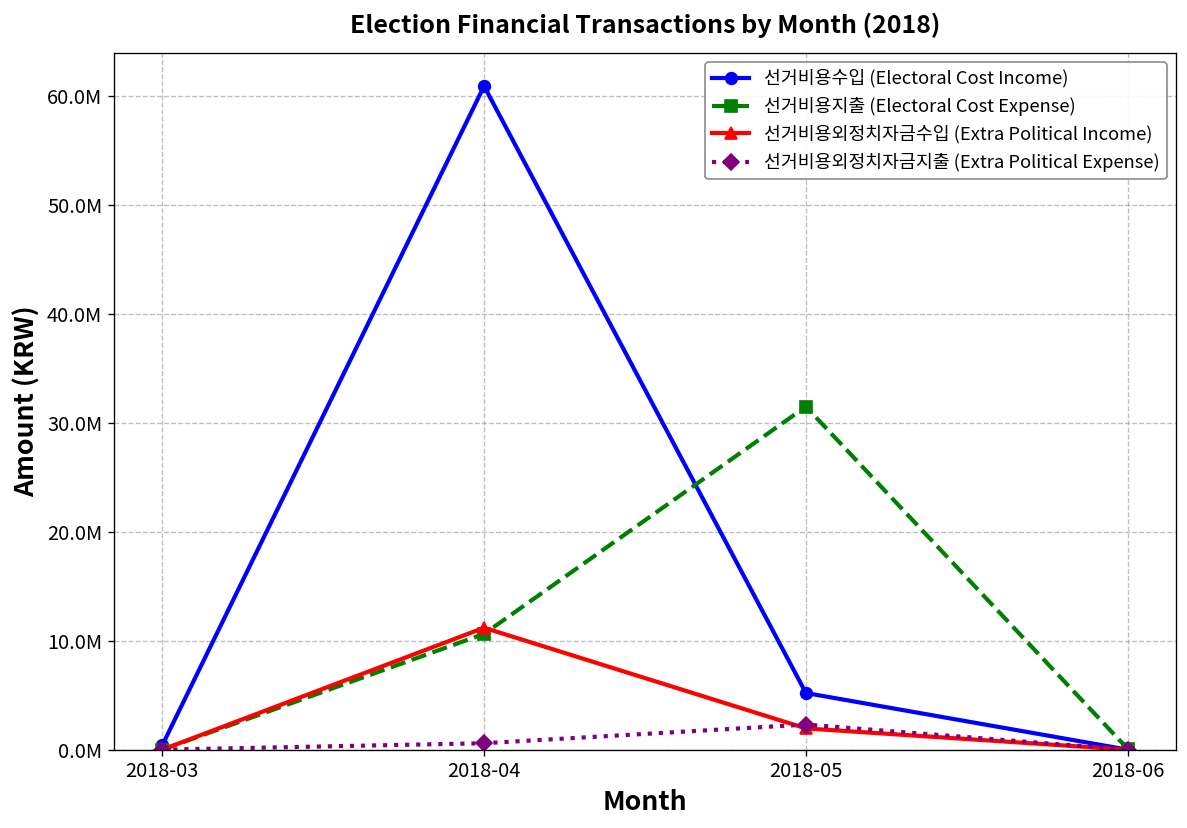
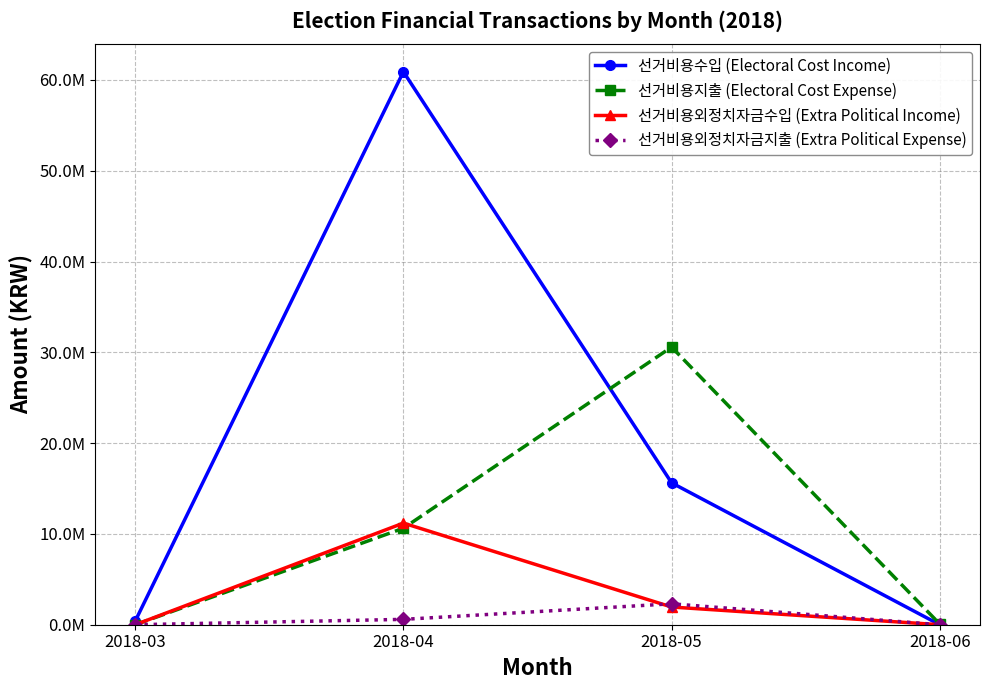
  {
    "선거비용수입 (Electoral Cost Income)": {
      "2018-03": 0,
      "2018-04": 61000000,
-     "2018-05": 5000000
+     "2018-05": 16000000
    },
    "선거비용지출 (Electoral Cost Expense)": {
      "2018-04": 11000000,
-     "2018-05": 31500000
+     "2018-05": 30600000
    },
    "선거비용외정치자금수입 (Extra Political Income)": {
      "2018-04": 11000000,
      "2018-05": 2000000
    },
    "선거비용외정치자금지출 (Extra Political Expense)": {
      "2018-04": 1000000,
      "2018-05": 2000000
    }
  }
